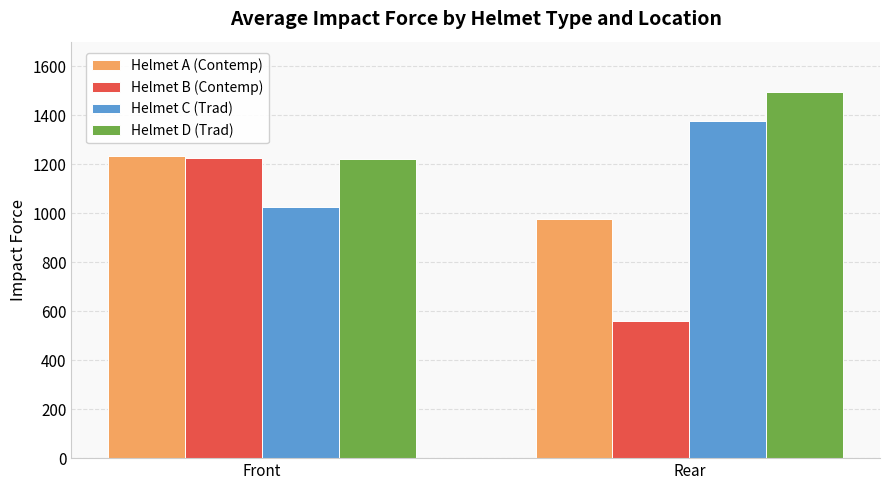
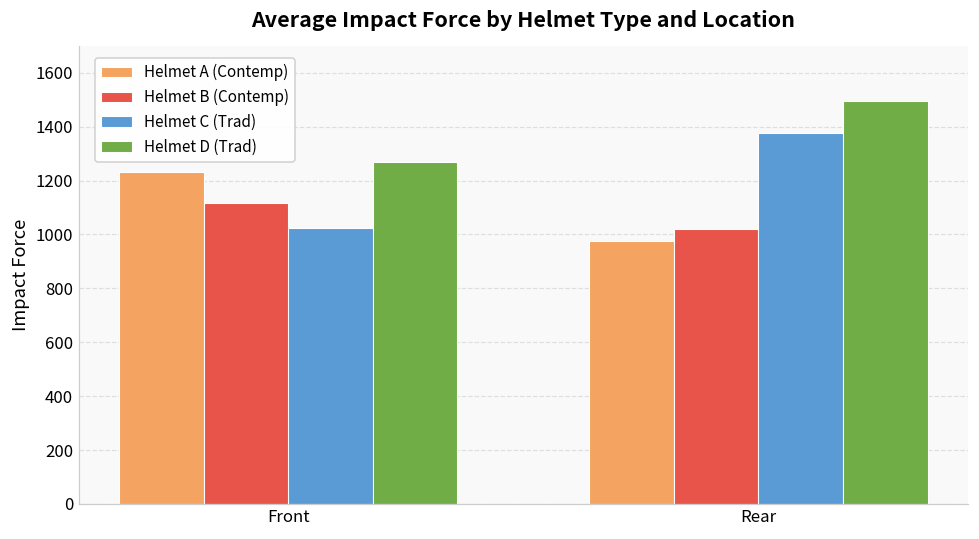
  {
    "Helmet A (Contemp)": {
      "Front": 1230,
      "Rear": 970
    },
    "Helmet B (Contemp)": {
-     "Front": 1230,
-     "Rear": 560
+     "Front": 1120,
+     "Rear": 1020
    },
    "Helmet C (Trad)": {
      "Front": 1020,
      "Rear": 1380
    },
    "Helmet D (Trad)": {
-     "Front": 1220,
+     "Front": 1270,
      "Rear": 1500
    }
  }
